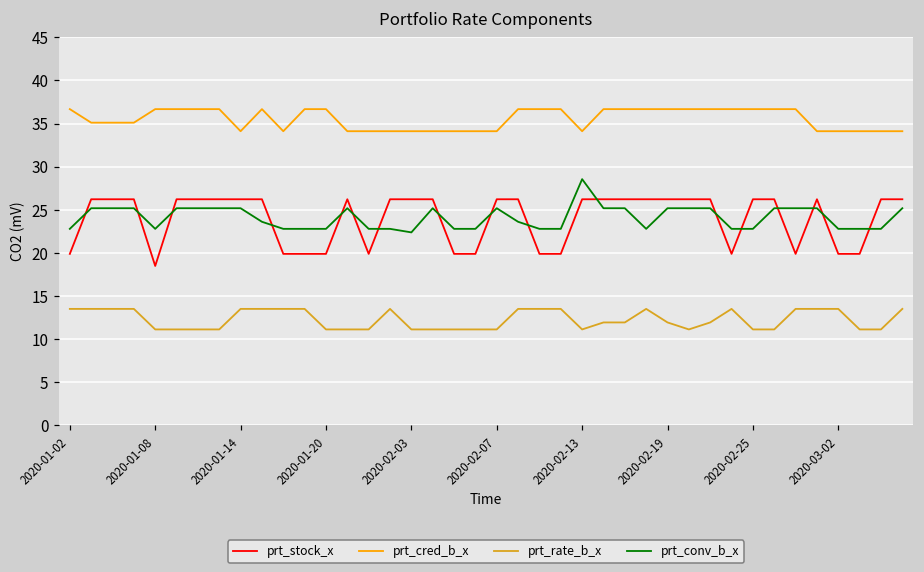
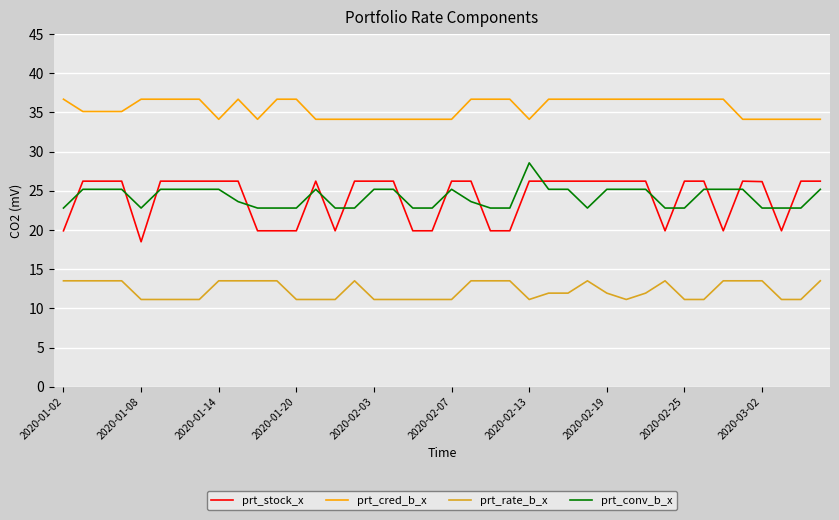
  {
    "prt_stock_x": {
      "2020-01-02": 20,
      "2020-01-08": 18,
      "2020-01-14": 26,
      "2020-01-20": 20,
      "2020-02-03": 26,
      "2020-02-07": 26,
      "2020-02-13": 26,
      "2020-02-19": 26,
      "2020-02-25": 26,
-     "2020-03-02": 20
+     "2020-03-02": 26
    },
    "prt_conv_b_x": {
      "2020-01-02": 23,
      "2020-01-08": 23,
      "2020-01-14": 25,
      "2020-01-20": 23,
-     "2020-02-03": 22,
+     "2020-02-03": 25,
      "2020-02-07": 25,
      "2020-02-13": 29,
      "2020-02-19": 25,
      "2020-02-25": 23,
      "2020-03-02": 23
    }
  }
